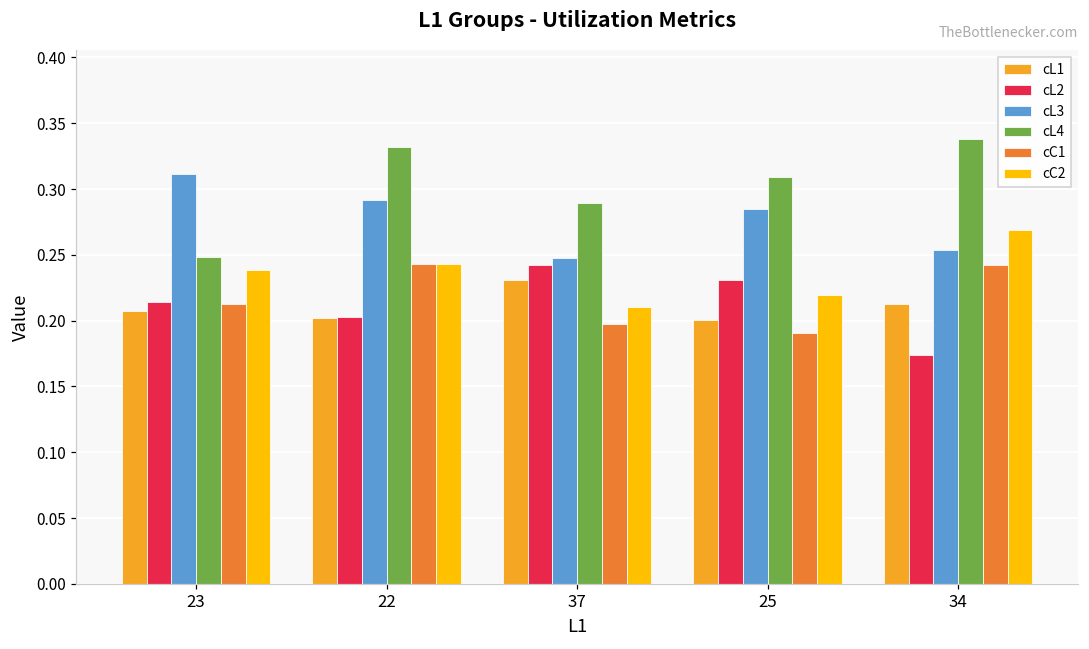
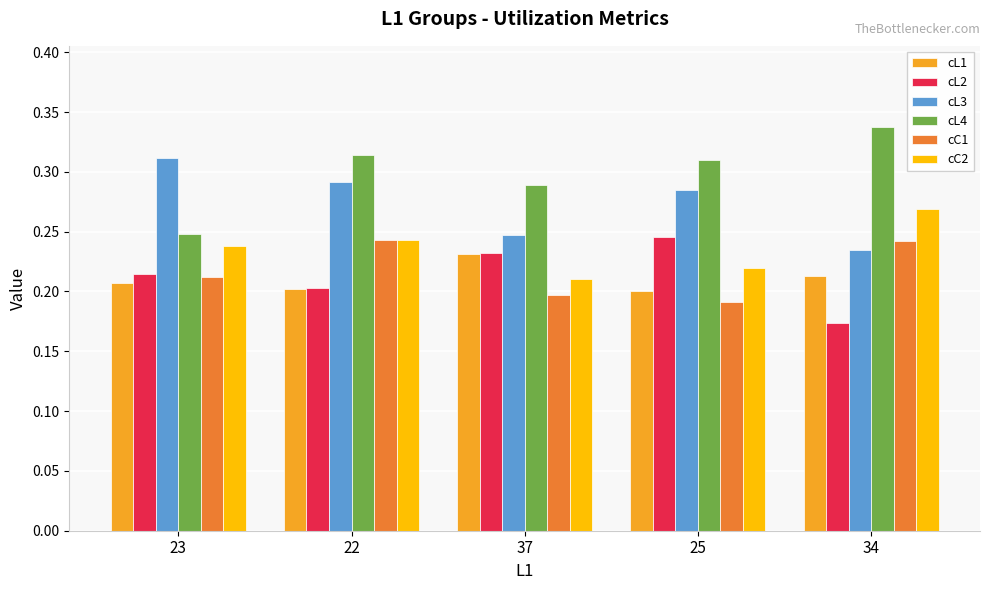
  {
    "cL2": {
      "23": 0.214,
      "22": 0.203,
-     "37": 0.242,
-     "25": 0.231,
+     "37": 0.232,
+     "25": 0.245,
      "34": 0.174
    },
    "cL3": {
      "23": 0.311,
      "22": 0.292,
      "37": 0.248,
      "25": 0.285,
-     "34": 0.253
+     "34": 0.235
    },
    "cL4": {
      "23": 0.248,
-     "22": 0.332,
+     "22": 0.314,
      "37": 0.289,
      "25": 0.310,
      "34": 0.338
    }
  }
